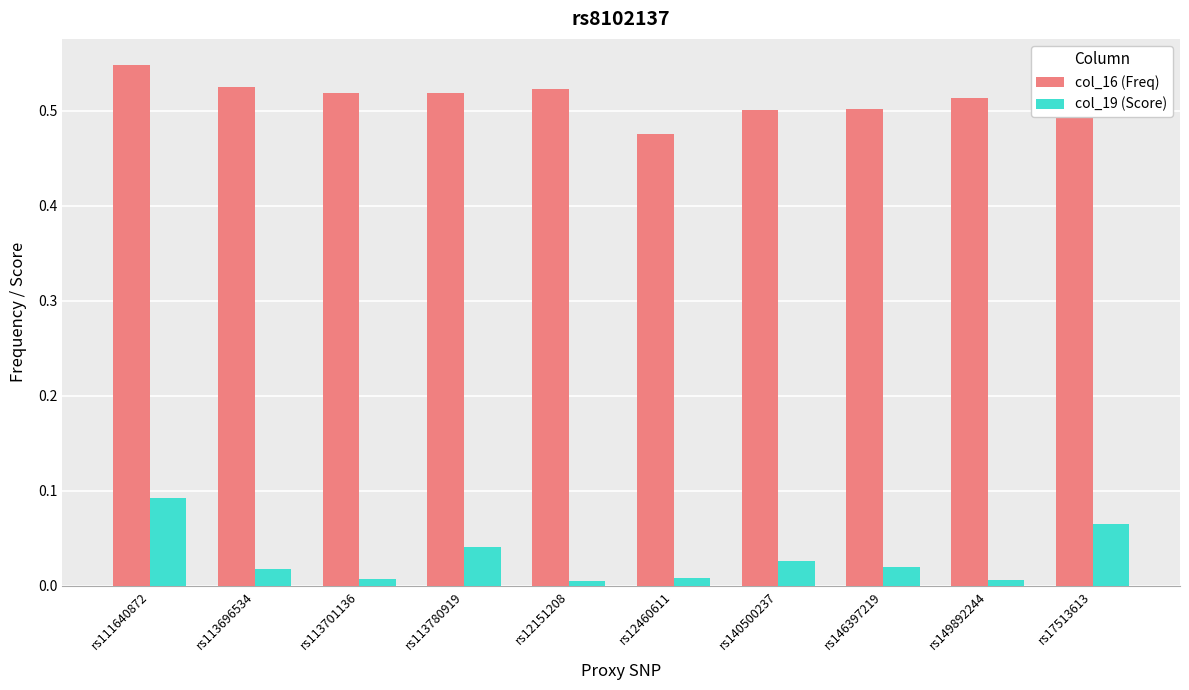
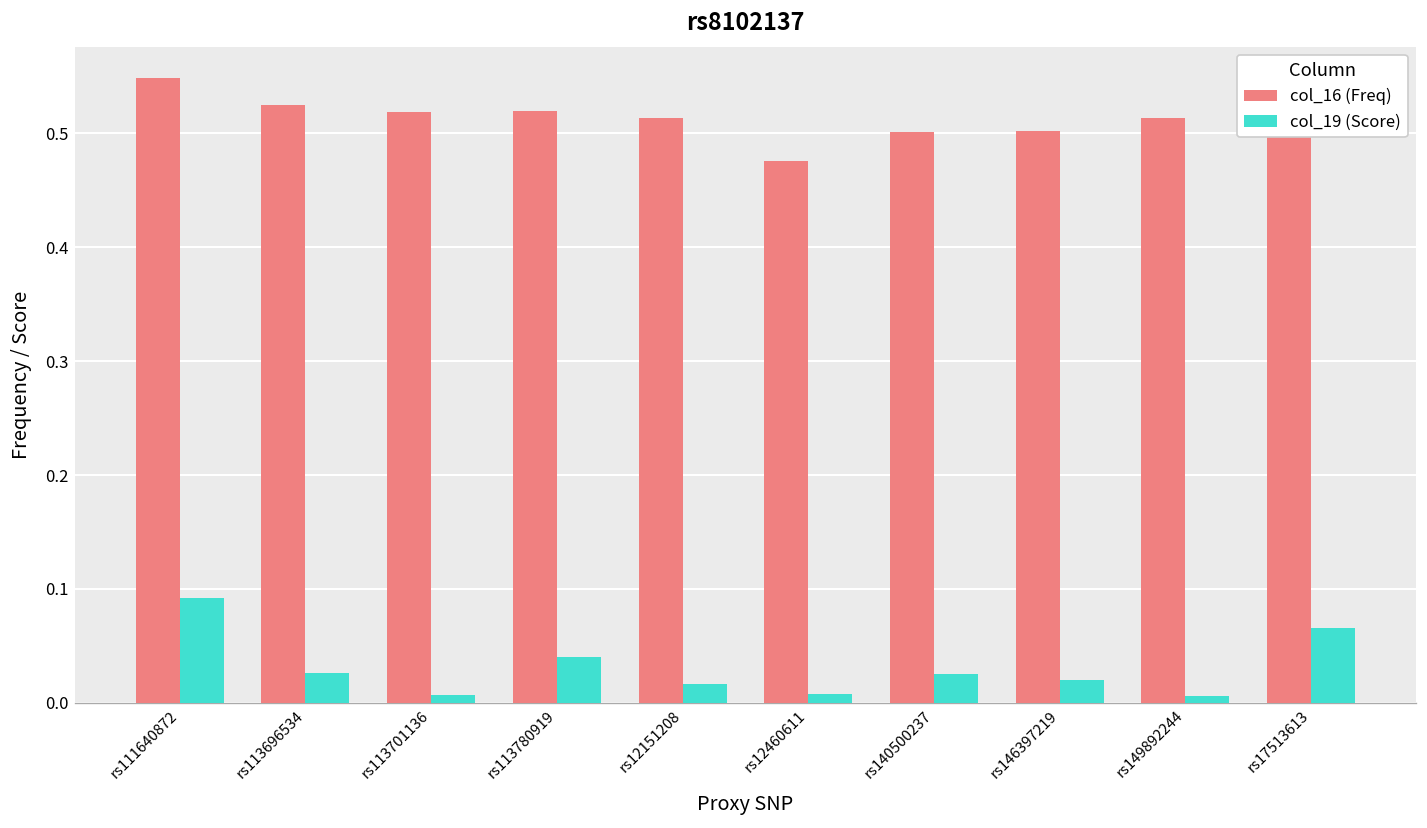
  {
    "col_16 (Freq)": {
      "rs111640872": 0.55,
      "rs113696534": 0.52,
      "rs113701136": 0.52,
      "rs113780919": 0.52,
-     "rs12151208": 0.52,
+     "rs12151208": 0.51,
      "rs12460611": 0.48,
      "rs140500237": 0.50,
      "rs146397219": 0.50,
      "rs149892244": 0.51
    },
    "col_19 (Score)": {
      "rs111640872": 0.09,
-     "rs113696534": 0.02,
+     "rs113696534": 0.03,
      "rs113701136": 0.01,
      "rs113780919": 0.04,
-     "rs12151208": 0.01,
+     "rs12151208": 0.02,
      "rs12460611": 0.01,
      "rs140500237": 0.03,
      "rs146397219": 0.02,
      "rs149892244": 0.01,
      "rs17513613": 0.07
    }
  }
